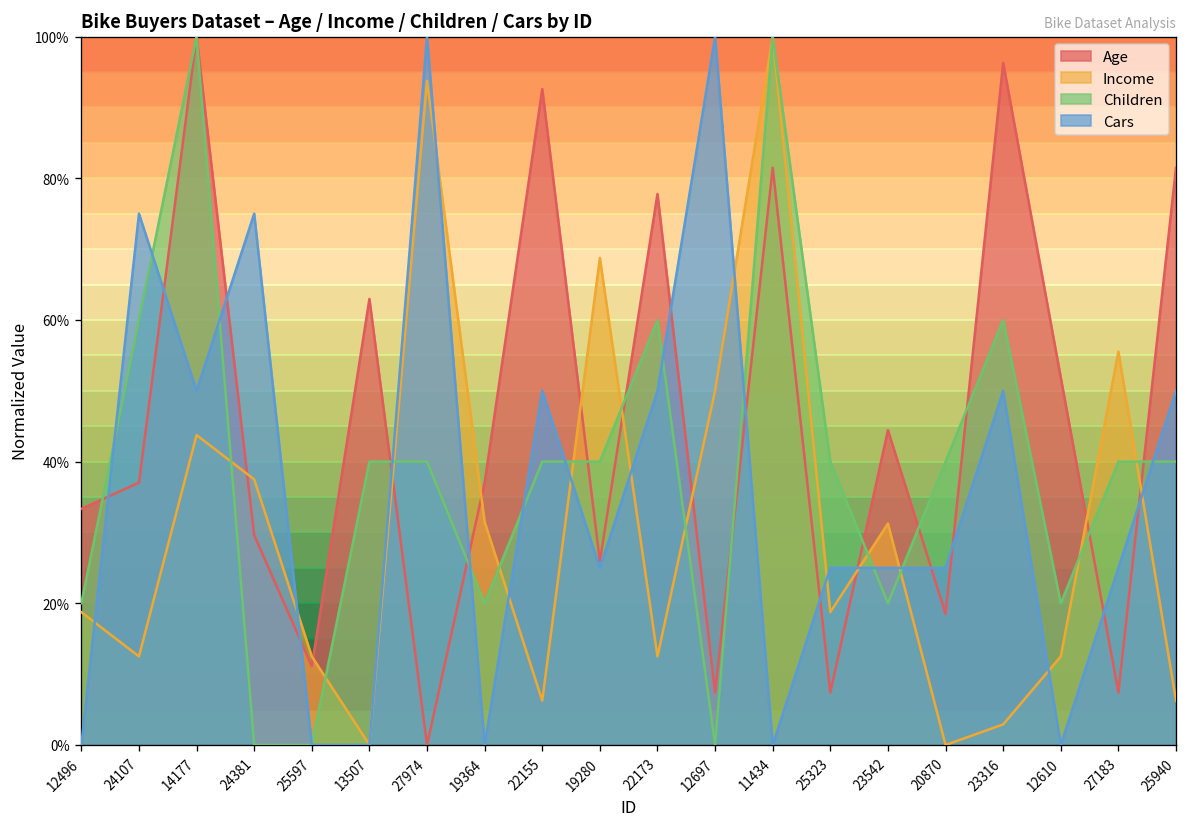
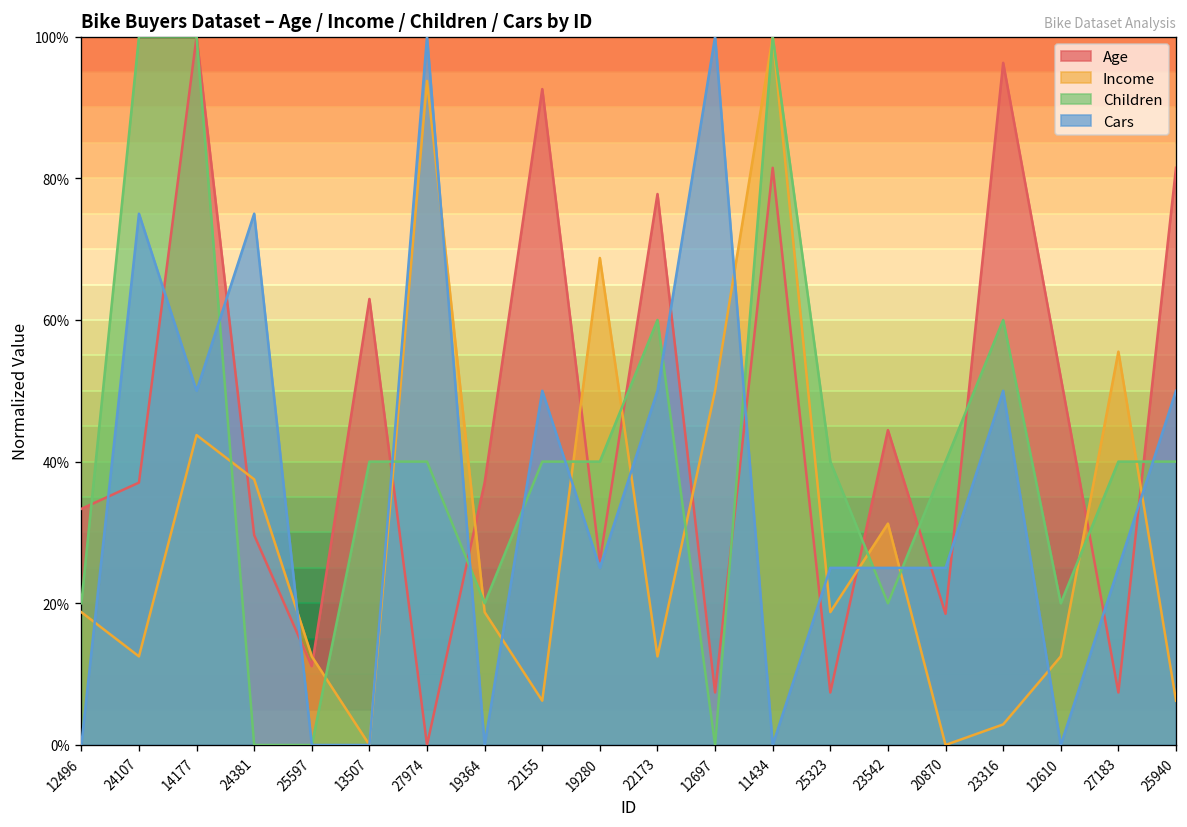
  {
    "Age": {
      "12496": "33%",
      "24107": "37%",
      "24381": "30%",
      "25597": "11%",
      "13507": "63%",
      "27974": "0%",
      "19364": "37%",
      "22155": "93%",
      "19280": "26%",
      "22173": "78%",
      "12697": "7%",
      "11434": "81%",
      "25323": "7%",
      "23542": "44%",
      "20870": "19%",
      "23316": "96%",
      "12610": "52%",
      "27183": "7%",
      "25940": "81%"
    },
    "Income": {
      "12496": "19%",
      "24107": "13%",
      "14177": "44%",
      "24381": "38%",
      "25597": "13%",
      "27974": "94%",
-     "19364": "31%",
+     "19364": "19%",
      "22155": "6%",
      "19280": "69%",
      "22173": "13%",
      "12697": "50%",
      "25323": "19%",
      "23542": "31%",
      "20870": "0%",
      "23316": "3%",
      "12610": "13%",
      "27183": "56%",
      "25940": "6%"
    },
    "Children": {
      "12496": "20%",
-     "24107": "60%",
+     "24107": "100%",
      "24381": "0%",
      "13507": "40%",
      "27974": "40%",
      "19364": "20%",
      "22155": "40%",
      "19280": "40%",
      "22173": "60%",
      "12697": "0%",
      "25323": "40%",
      "23542": "20%",
      "20870": "40%",
      "23316": "60%",
      "12610": "20%",
      "27183": "40%",
      "25940": "40%"
    },
    "Cars": {
      "12496": "0%",
      "24107": "75%",
      "14177": "50%",
      "24381": "75%",
      "27974": "100%",
      "19364": "0%",
      "22155": "50%",
      "19280": "25%",
      "22173": "50%",
      "12697": "100%",
      "11434": "0%",
      "25323": "25%",
      "23542": "25%",
      "20870": "25%",
      "23316": "50%",
      "12610": "0%",
      "27183": "25%",
      "25940": "50%"
    }
  }
